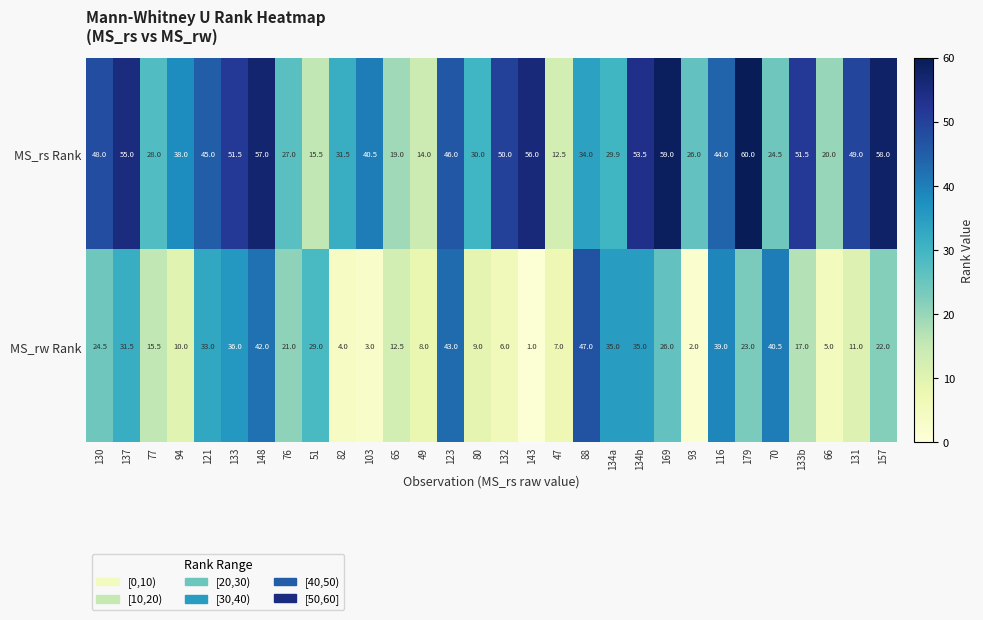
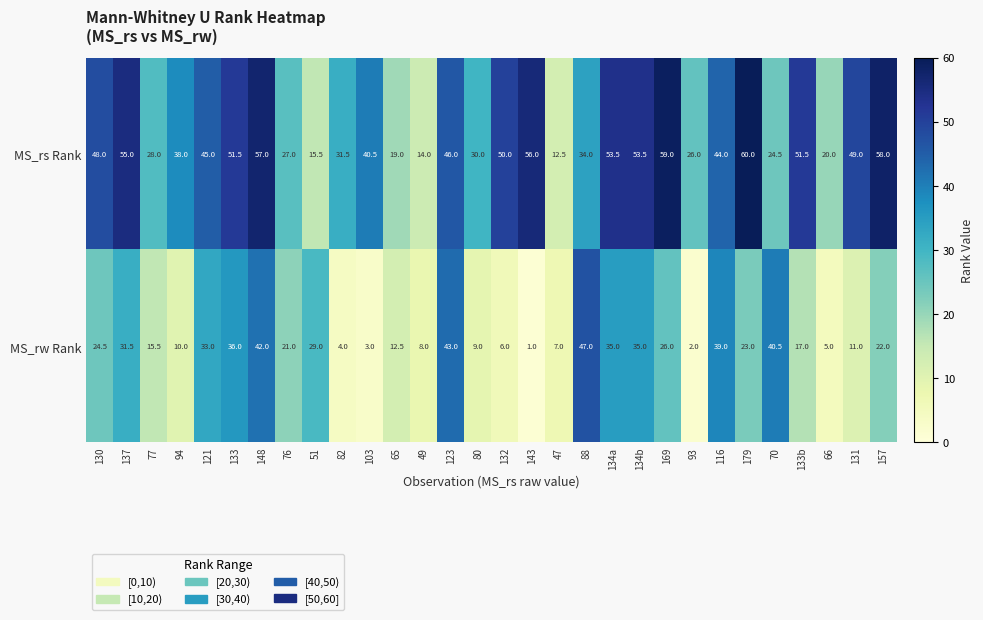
  {
    "MS_rs Rank": {
      "130": 48.0,
      "137": 55.0,
      "77": 28.0,
      "94": 38.0,
      "121": 45.0,
      "133": 51.5,
      "148": 57.0,
      "76": 27.0,
      "51": 15.5,
      "82": 31.5,
      "103": 40.5,
      "65": 19.0,
      "49": 14.0,
      "123": 46.0,
      "80": 30.0,
      "132": 50.0,
      "143": 56.0,
      "47": 12.5,
      "88": 34.0,
-     "134a": 29.9,
+     "134a": 53.5,
      "134b": 53.5,
      "169": 59.0,
      "93": 26.0,
      "116": 44.0,
      "179": 60.0,
      "70": 24.5,
      "133b": 51.5,
      "66": 20.0,
      "131": 49.0,
      "157": 58.0
    },
    "MS_rw Rank": {
      "130": 24.5,
      "137": 31.5,
      "77": 15.5,
      "94": 10.0,
      "121": 33.0,
      "133": 36.0,
      "148": 42.0,
      "76": 21.0,
      "51": 29.0,
      "82": 4.0,
      "103": 3.0,
      "65": 12.5,
      "49": 8.0,
      "123": 43.0,
      "80": 9.0,
      "132": 6.0,
      "143": 1.0,
      "47": 7.0,
      "88": 47.0,
      "134a": 35.0,
      "134b": 35.0,
      "169": 26.0,
      "93": 2.0,
      "116": 39.0,
      "179": 23.0,
      "70": 40.5,
      "133b": 17.0,
      "66": 5.0,
      "131": 11.0,
      "157": 22.0
    }
  }
